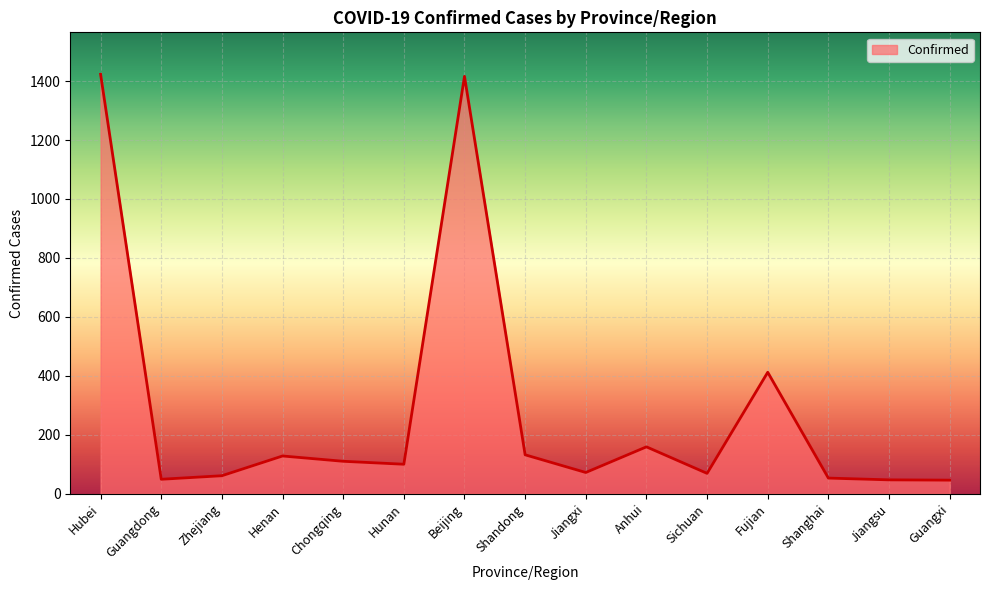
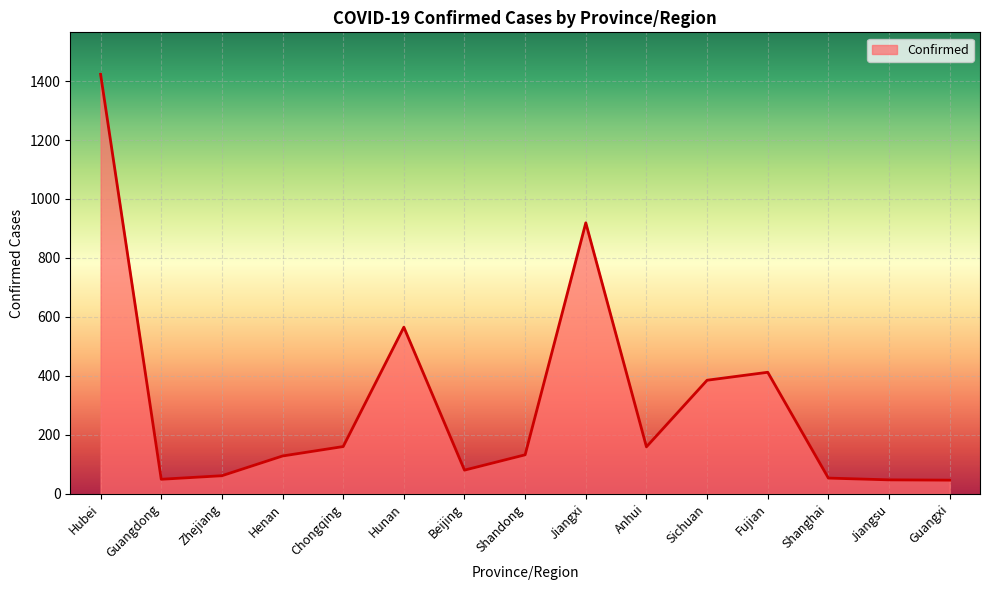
  {
    "Hubei": 1420,
    "Guangdong": 50,
    "Zhejiang": 60,
    "Henan": 130,
-   "Chongqing": 110,
-   "Hunan": 100,
-   "Beijing": 1420,
+   "Chongqing": 160,
+   "Hunan": 570,
+   "Beijing": 80,
    "Shandong": 130,
-   "Jiangxi": 70,
+   "Jiangxi": 920,
    "Anhui": 160,
-   "Sichuan": 70,
+   "Sichuan": 390,
    "Fujian": 410,
    "Shanghai": 50,
    "Jiangsu": 50,
    "Guangxi": 50
  }
